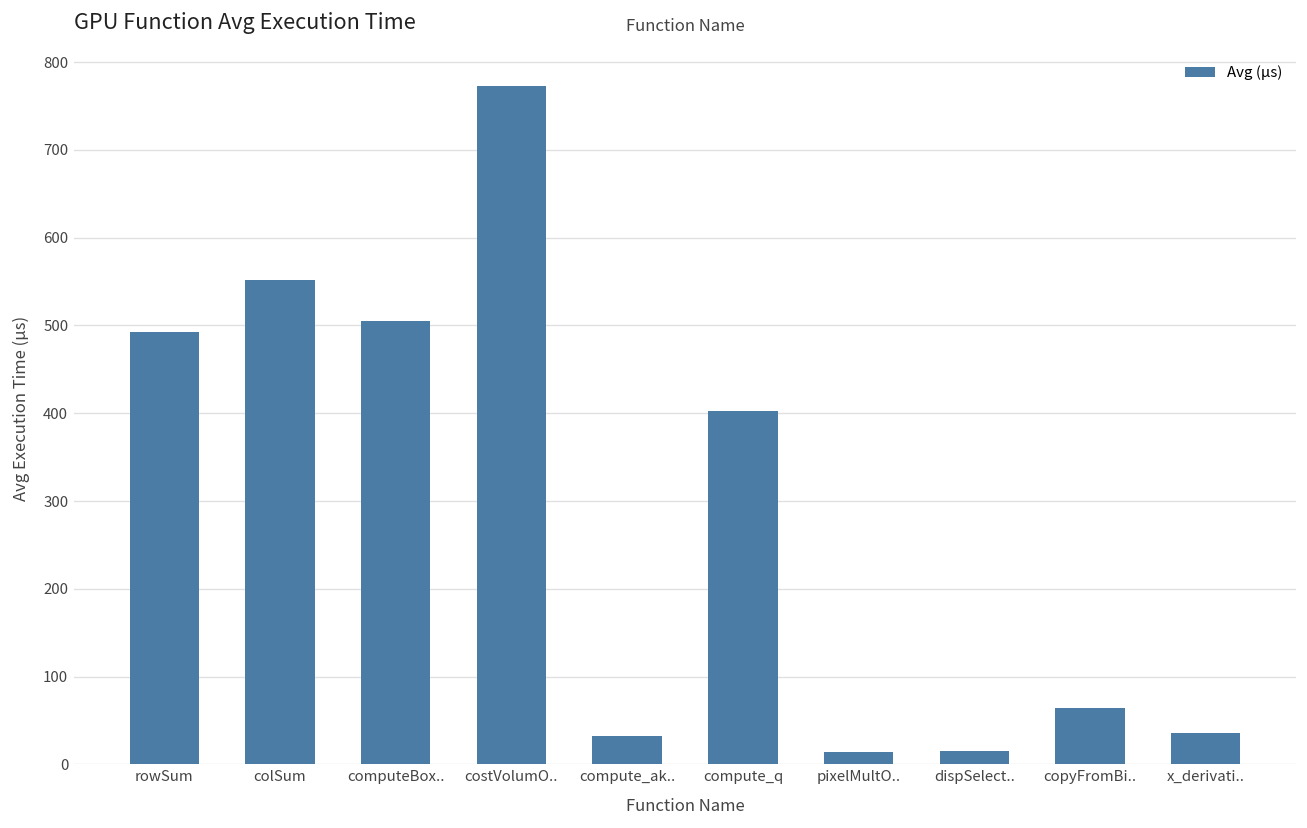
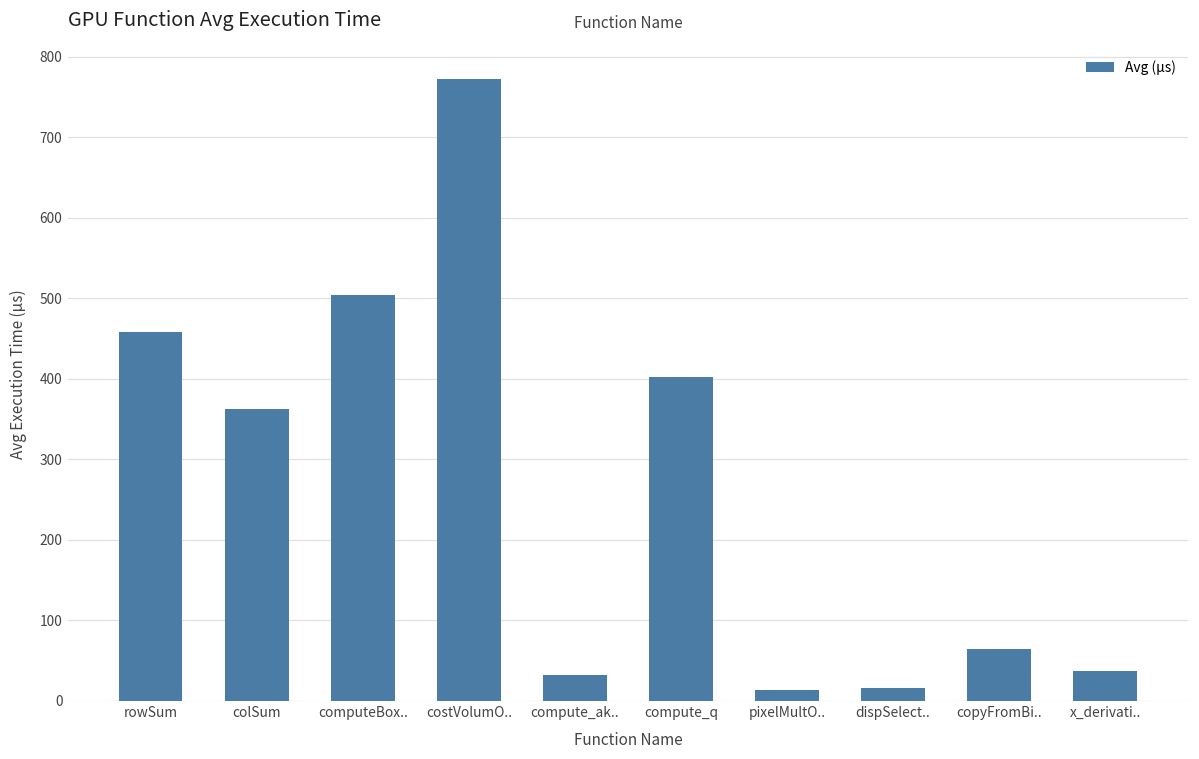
  {
-   "rowSum": 490,
-   "colSum": 550,
+   "rowSum": 460,
+   "colSum": 360,
    "computeBox..": 500,
    "costVolumO..": 770,
    "compute_ak..": 30,
    "compute_q": 400,
    "pixelMultO..": 10,
    "dispSelect..": 20,
    "copyFromBi..": 60,
    "x_derivati..": 40
  }
